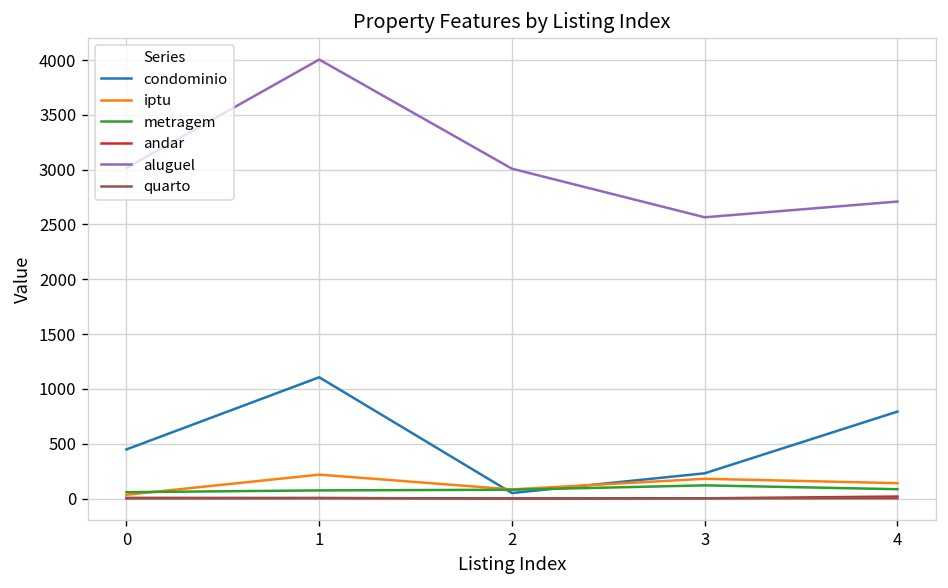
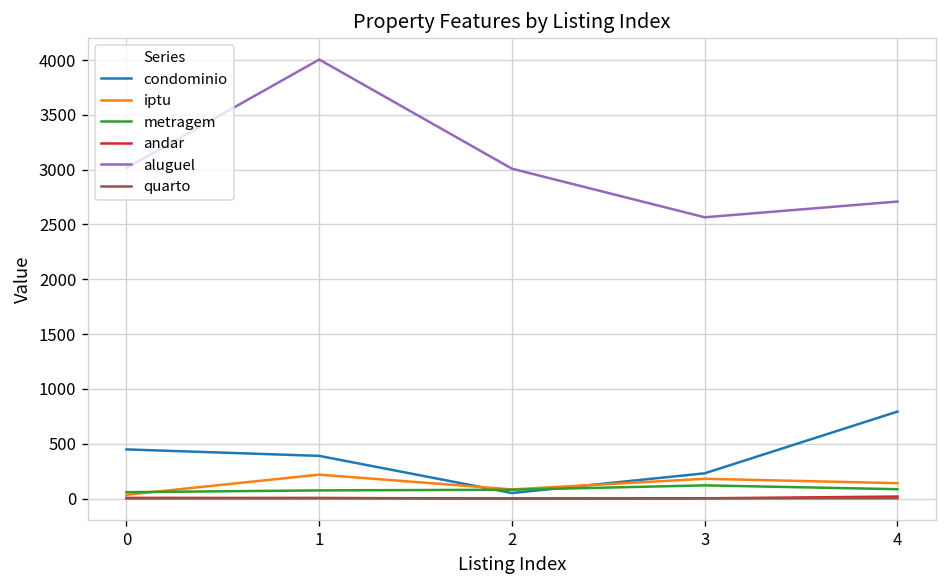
  {
    "condominio": {
      "0": 400,
-     "1": 1100,
+     "1": 400,
      "2": 100,
      "3": 200,
      "4": 800
    },
    "iptu": {
      "1": 200,
      "3": 200,
      "4": 100
    },
    "metragem": {
      "1": 100,
      "3": 100,
      "4": 100
    },
    "aluguel": {
      "1": 4000,
      "2": 3000,
      "3": 2600,
      "4": 2700
    }
  }
